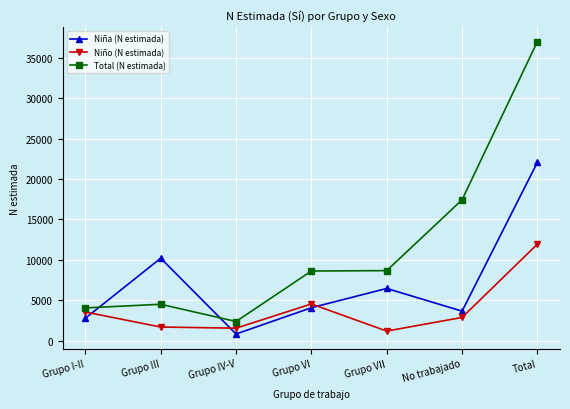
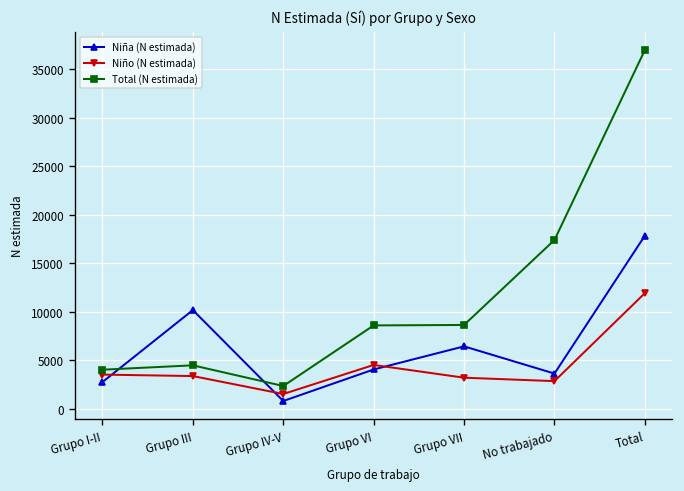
  {
    "Niña (N estimada)": {
      "Grupo I-II": 3000,
      "Grupo III": 10000,
      "Grupo IV-V": 1000,
      "Grupo VI": 4000,
      "Grupo VII": 6000,
      "No trabajado": 4000,
-     "Total": 22000
+     "Total": 18000
    },
    "Niño (N estimada)": {
      "Grupo I-II": 4000,
-     "Grupo III": 2000,
+     "Grupo III": 3000,
      "Grupo IV-V": 2000,
      "Grupo VI": 5000,
-     "Grupo VII": 1000,
+     "Grupo VII": 3000,
      "No trabajado": 3000,
      "Total": 12000
    },
    "Total (N estimada)": {
      "Grupo I-II": 4000,
      "Grupo III": 5000,
      "Grupo IV-V": 2000,
      "Grupo VI": 9000,
      "Grupo VII": 9000,
      "No trabajado": 17000,
      "Total": 37000
    }
  }
